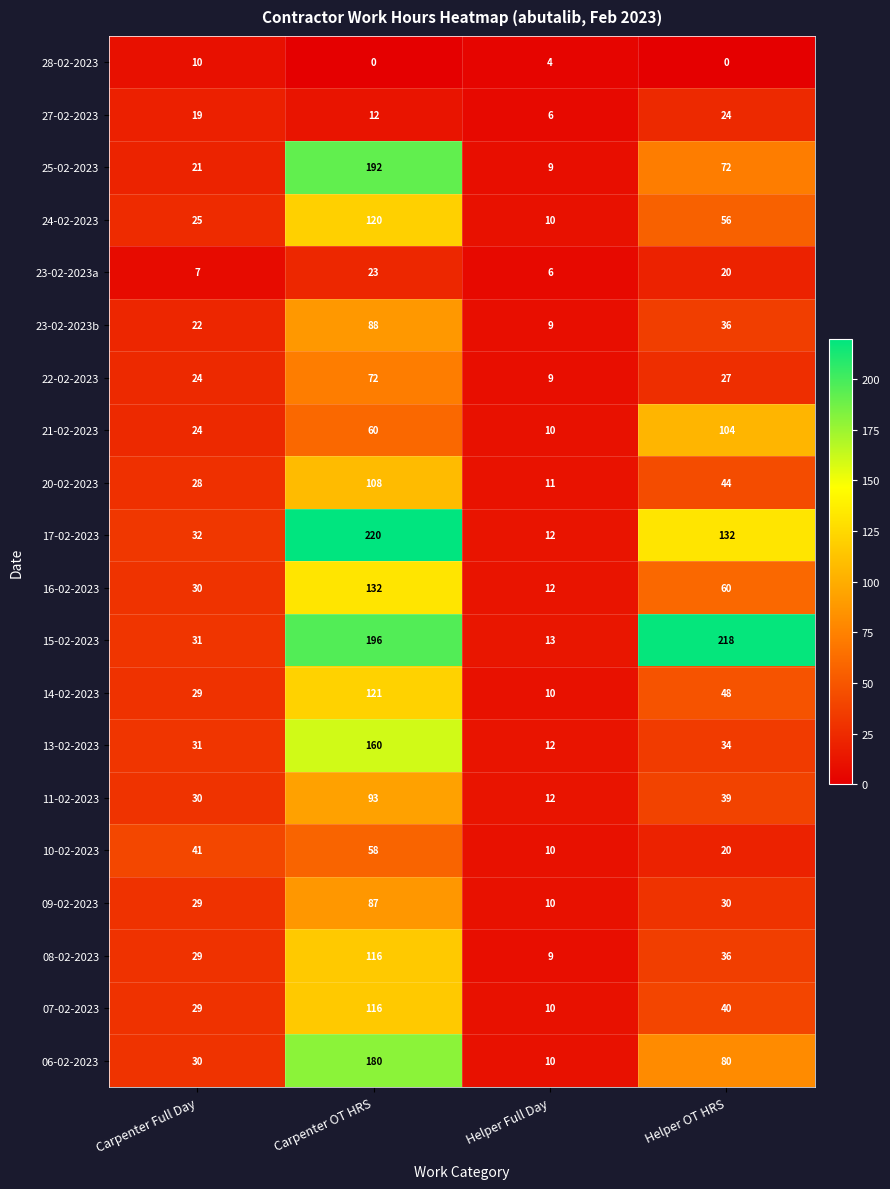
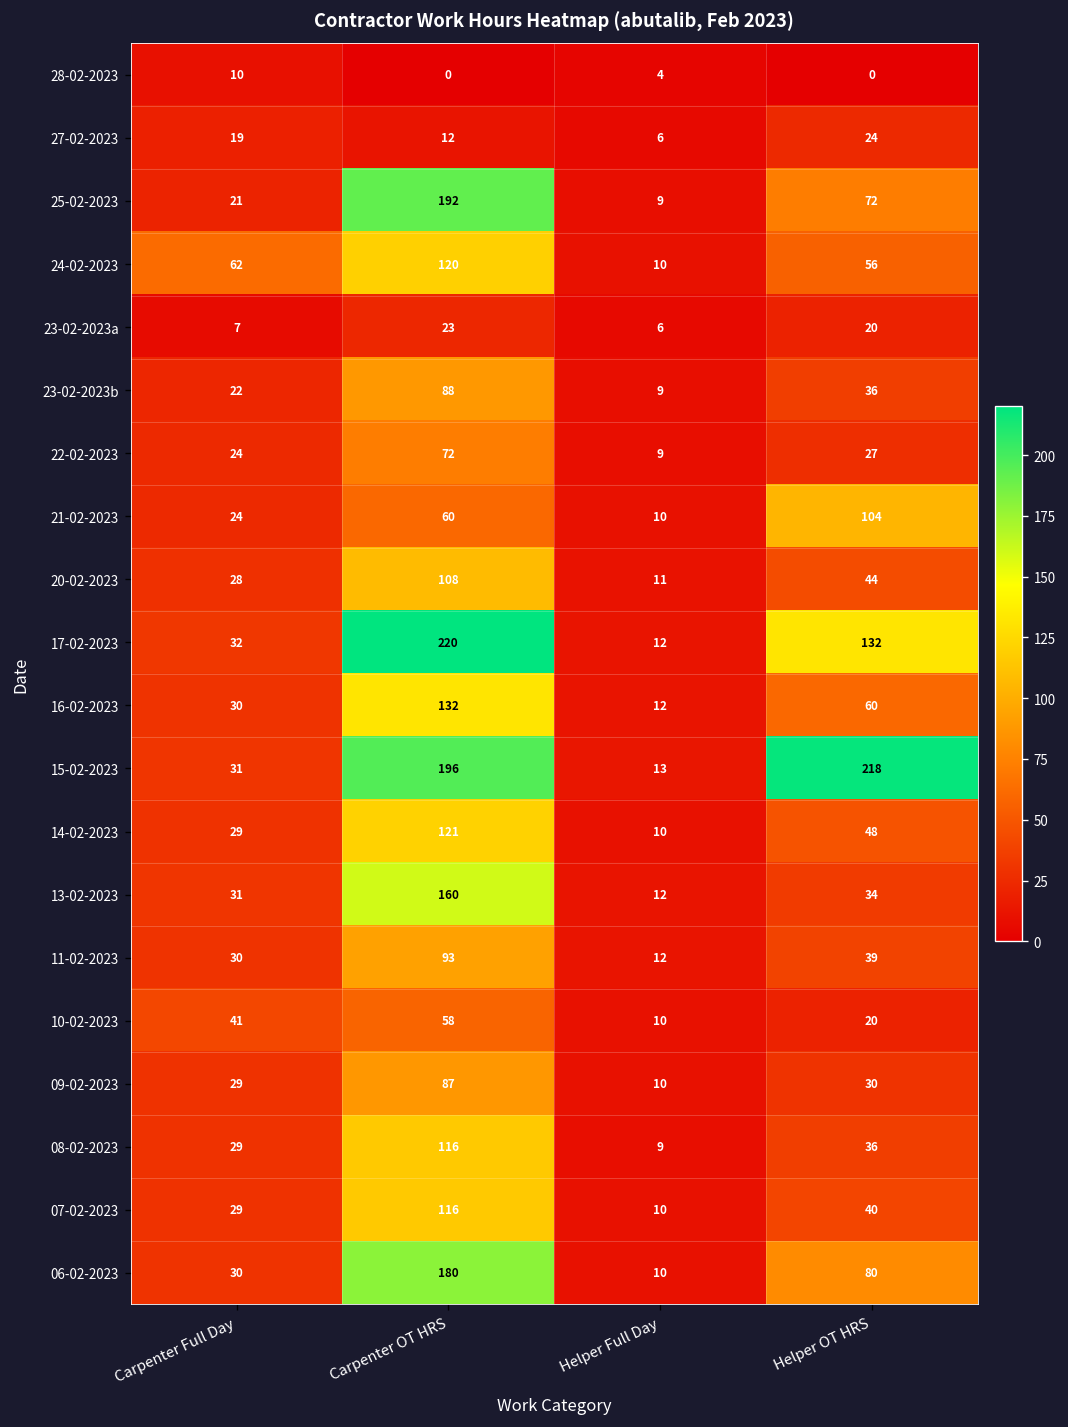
  {
    "28-02-2023": {
      "Carpenter Full Day": 10,
      "Carpenter OT HRS": 0,
      "Helper Full Day": 4,
      "Helper OT HRS": 0
    },
    "27-02-2023": {
      "Carpenter Full Day": 19,
      "Carpenter OT HRS": 12,
      "Helper Full Day": 6,
      "Helper OT HRS": 24
    },
    "25-02-2023": {
      "Carpenter Full Day": 21,
      "Carpenter OT HRS": 192,
      "Helper Full Day": 9,
      "Helper OT HRS": 72
    },
    "24-02-2023": {
-     "Carpenter Full Day": 25,
+     "Carpenter Full Day": 62,
      "Carpenter OT HRS": 120,
      "Helper Full Day": 10,
      "Helper OT HRS": 56
    },
    "23-02-2023a": {
      "Carpenter Full Day": 7,
      "Carpenter OT HRS": 23,
      "Helper Full Day": 6,
      "Helper OT HRS": 20
    },
    "23-02-2023b": {
      "Carpenter Full Day": 22,
      "Carpenter OT HRS": 88,
      "Helper Full Day": 9,
      "Helper OT HRS": 36
    },
    "22-02-2023": {
      "Carpenter Full Day": 24,
      "Carpenter OT HRS": 72,
      "Helper Full Day": 9,
      "Helper OT HRS": 27
    },
    "21-02-2023": {
      "Carpenter Full Day": 24,
      "Carpenter OT HRS": 60,
      "Helper Full Day": 10,
      "Helper OT HRS": 104
    },
    "20-02-2023": {
      "Carpenter Full Day": 28,
      "Carpenter OT HRS": 108,
      "Helper Full Day": 11,
      "Helper OT HRS": 44
    },
    "17-02-2023": {
      "Carpenter Full Day": 32,
      "Carpenter OT HRS": 220,
      "Helper Full Day": 12,
      "Helper OT HRS": 132
    },
    "16-02-2023": {
      "Carpenter Full Day": 30,
      "Carpenter OT HRS": 132,
      "Helper Full Day": 12,
      "Helper OT HRS": 60
    },
    "15-02-2023": {
      "Carpenter Full Day": 31,
      "Carpenter OT HRS": 196,
      "Helper Full Day": 13,
      "Helper OT HRS": 218
    },
    "14-02-2023": {
      "Carpenter Full Day": 29,
      "Carpenter OT HRS": 121,
      "Helper Full Day": 10,
      "Helper OT HRS": 48
    },
    "13-02-2023": {
      "Carpenter Full Day": 31,
      "Carpenter OT HRS": 160,
      "Helper Full Day": 12,
      "Helper OT HRS": 34
    },
    "11-02-2023": {
      "Carpenter Full Day": 30,
      "Carpenter OT HRS": 93,
      "Helper Full Day": 12,
      "Helper OT HRS": 39
    },
    "10-02-2023": {
      "Carpenter Full Day": 41,
      "Carpenter OT HRS": 58,
      "Helper Full Day": 10,
      "Helper OT HRS": 20
    },
    "09-02-2023": {
      "Carpenter Full Day": 29,
      "Carpenter OT HRS": 87,
      "Helper Full Day": 10,
      "Helper OT HRS": 30
    },
    "08-02-2023": {
      "Carpenter Full Day": 29,
      "Carpenter OT HRS": 116,
      "Helper Full Day": 9,
      "Helper OT HRS": 36
    },
    "07-02-2023": {
      "Carpenter Full Day": 29,
      "Carpenter OT HRS": 116,
      "Helper Full Day": 10,
      "Helper OT HRS": 40
    },
    "06-02-2023": {
      "Carpenter Full Day": 30,
      "Carpenter OT HRS": 180,
      "Helper Full Day": 10,
      "Helper OT HRS": 80
    }
  }
